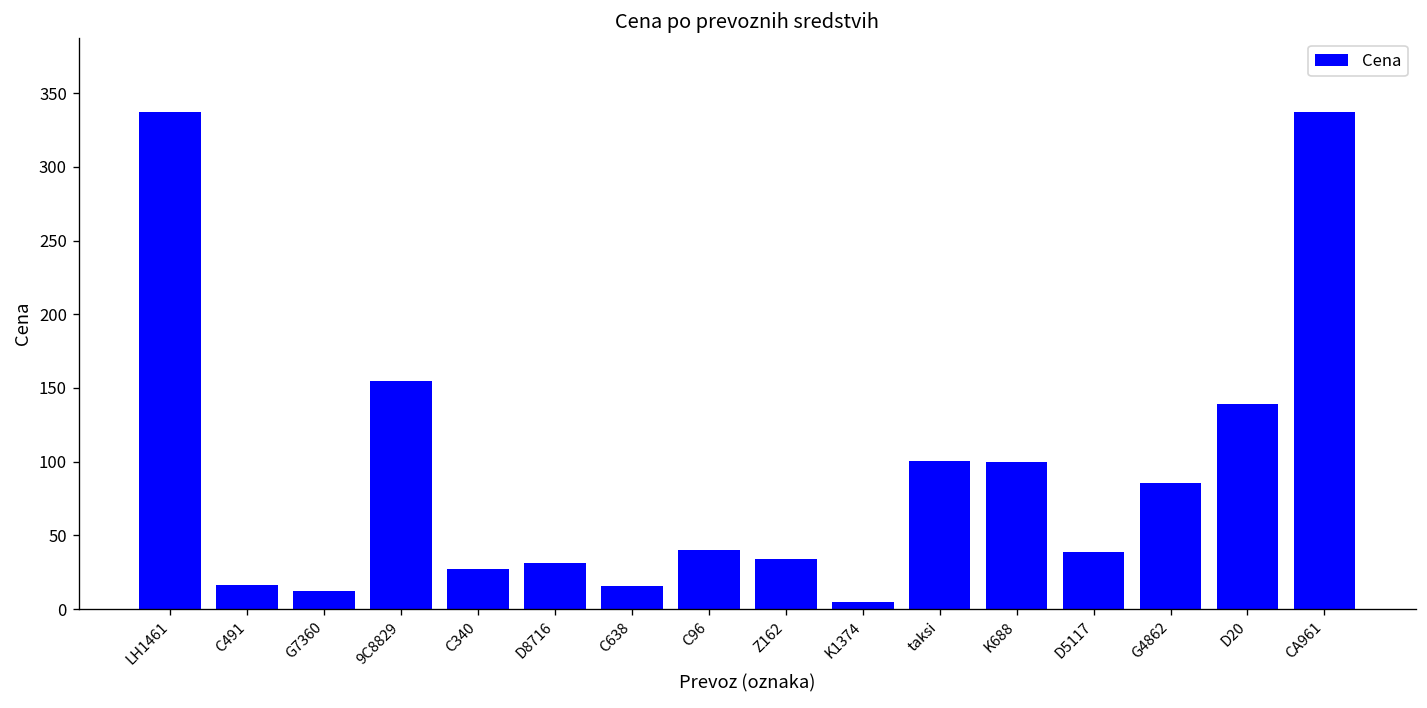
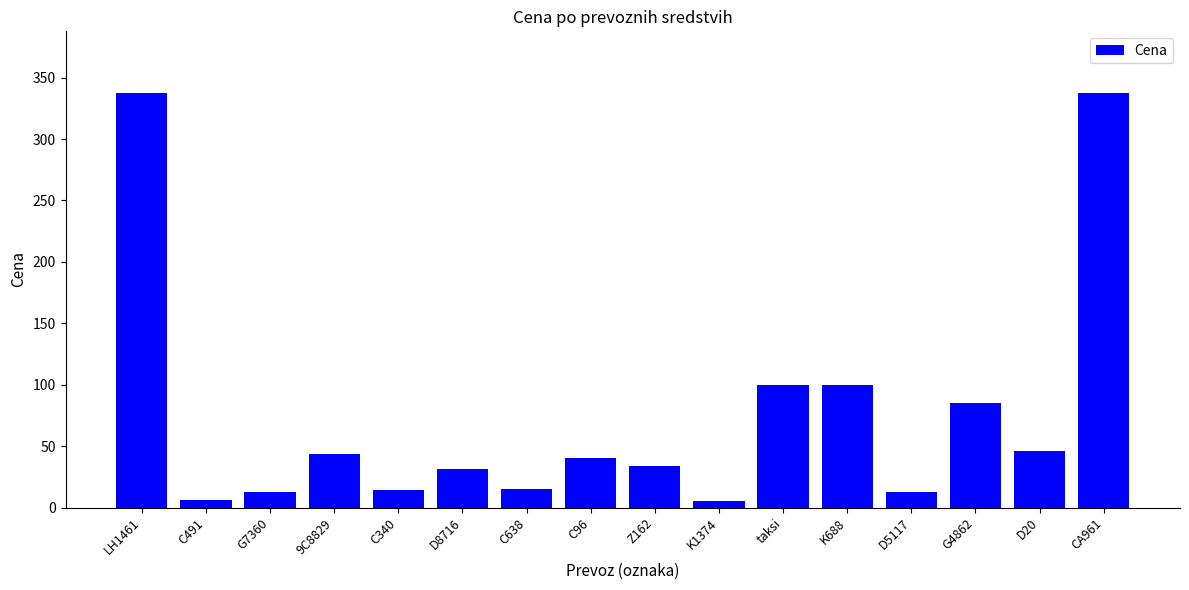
  {
    "LH1461": 337,
-   "C491": 16,
+   "C491": 6,
    "G7360": 12,
-   "9C8829": 155,
-   "C340": 27,
+   "9C8829": 44,
+   "C340": 14,
    "D8716": 31,
    "C638": 15,
    "C96": 40,
    "Z162": 34,
    "K1374": 5,
    "taksi": 100,
    "K688": 100,
-   "D5117": 39,
+   "D5117": 13,
    "G4862": 85,
-   "D20": 139,
+   "D20": 46,
    "CA961": 337
  }
